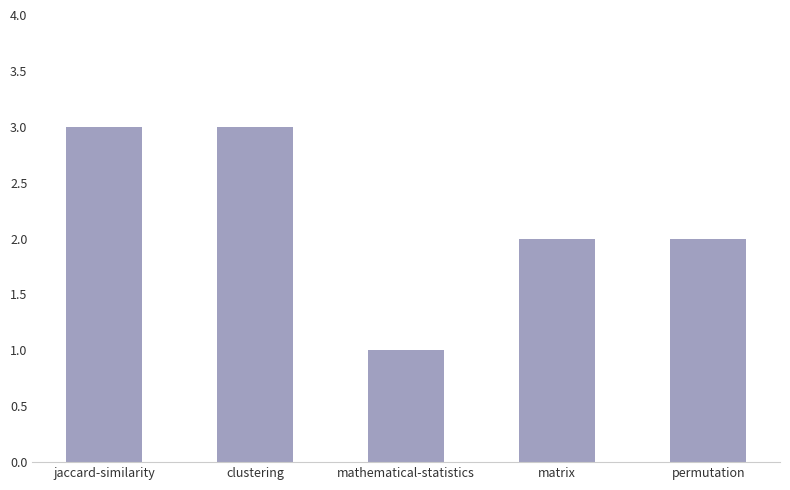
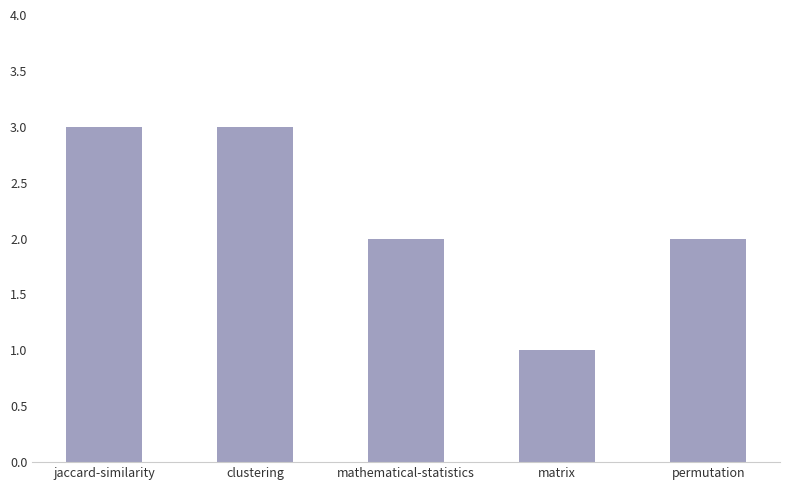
  {
    "jaccard-similarity": 3,
    "clustering": 3,
-   "mathematical-statistics": 1,
-   "matrix": 2,
+   "mathematical-statistics": 2,
+   "matrix": 1,
    "permutation": 2
  }
